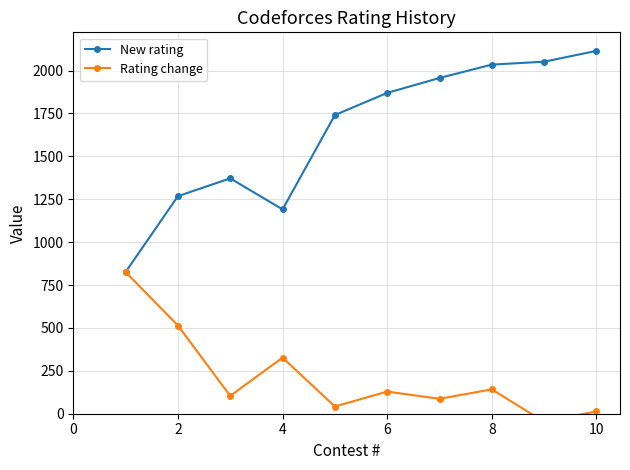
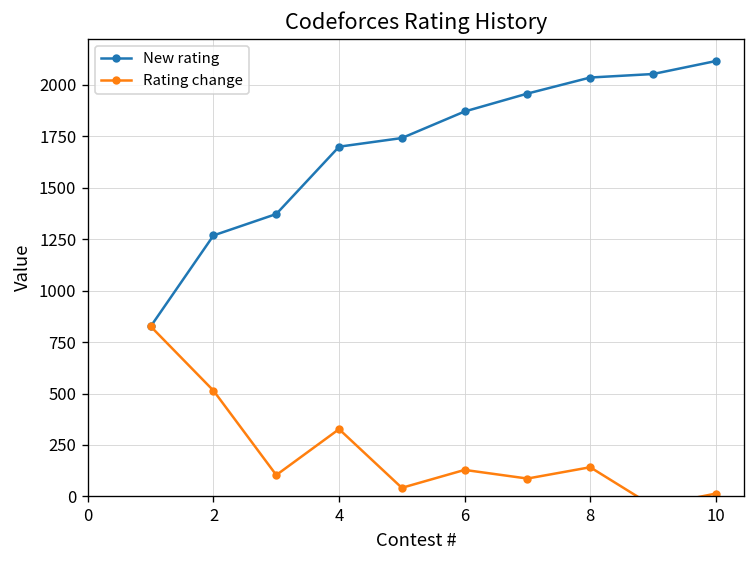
  {
    "New rating": {
      "2": 1270,
-     "4": 1190,
+     "4": 1700,
      "6": 1870,
      "8": 2040,
      "10": 2120
    },
    "Rating change": {
      "2": 510,
      "4": 330,
      "6": 130,
      "8": 140,
      "10": 10
    }
  }
